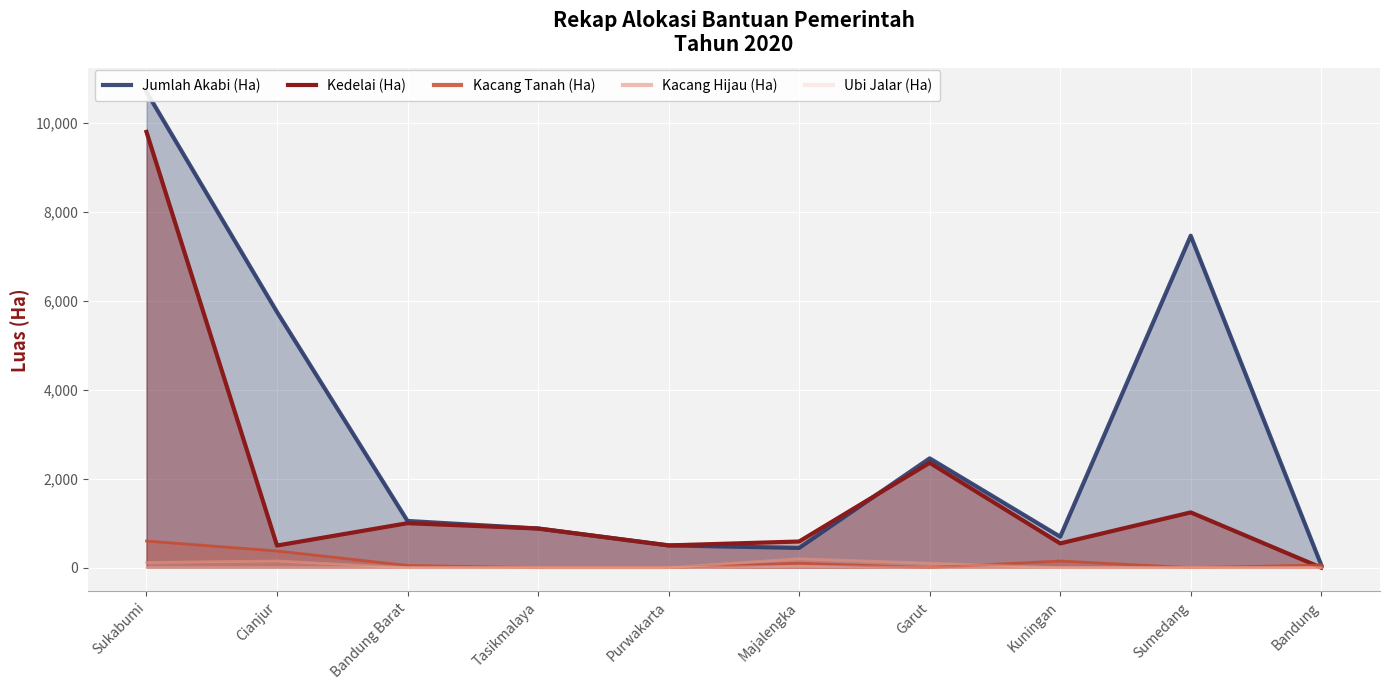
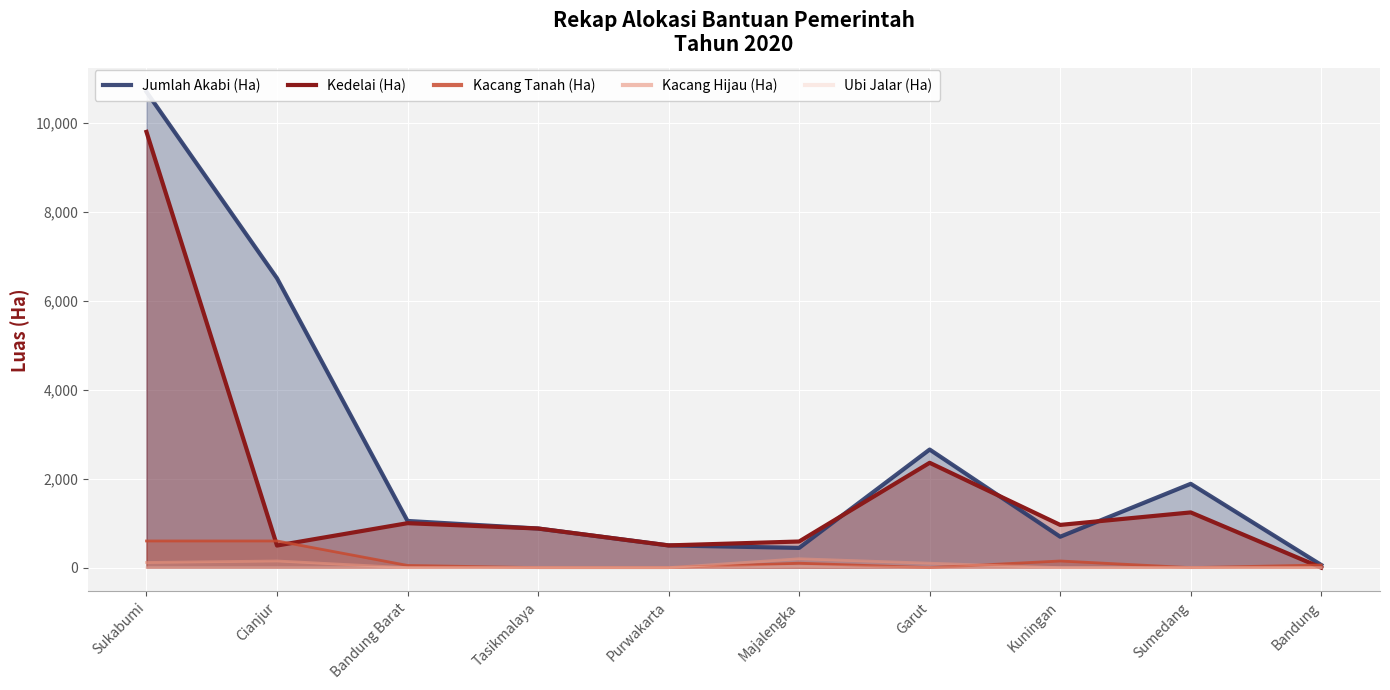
  {
    "Jumlah Akabi (Ha)": {
-     "Cianjur": "5,800",
+     "Cianjur": "6,500",
      "Majalengka": "400",
-     "Garut": "2,500",
+     "Garut": "2,700",
      "Kuningan": "700",
-     "Sumedang": "7,500"
+     "Sumedang": "1,900"
    },
    "Kedelai (Ha)": {
      "Sukabumi": "9,800",
      "Cianjur": "500",
      "Majalengka": "600",
      "Garut": "2,400",
-     "Kuningan": "500",
+     "Kuningan": "1,000",
      "Sumedang": "1,200"
    },
    "Kacang Tanah (Ha)": {
      "Sukabumi": "600",
-     "Cianjur": "400",
+     "Cianjur": "600",
      "Majalengka": "100",
      "Kuningan": "200"
    },
    "Kacang Hijau (Ha)": {
      "Sukabumi": "100",
      "Cianjur": "200",
      "Majalengka": "200",
      "Garut": "100"
    },
    "Ubi Jalar (Ha)": {
      "Sukabumi": "0",
      "Cianjur": "0",
      "Majalengka": "0"
    }
  }
